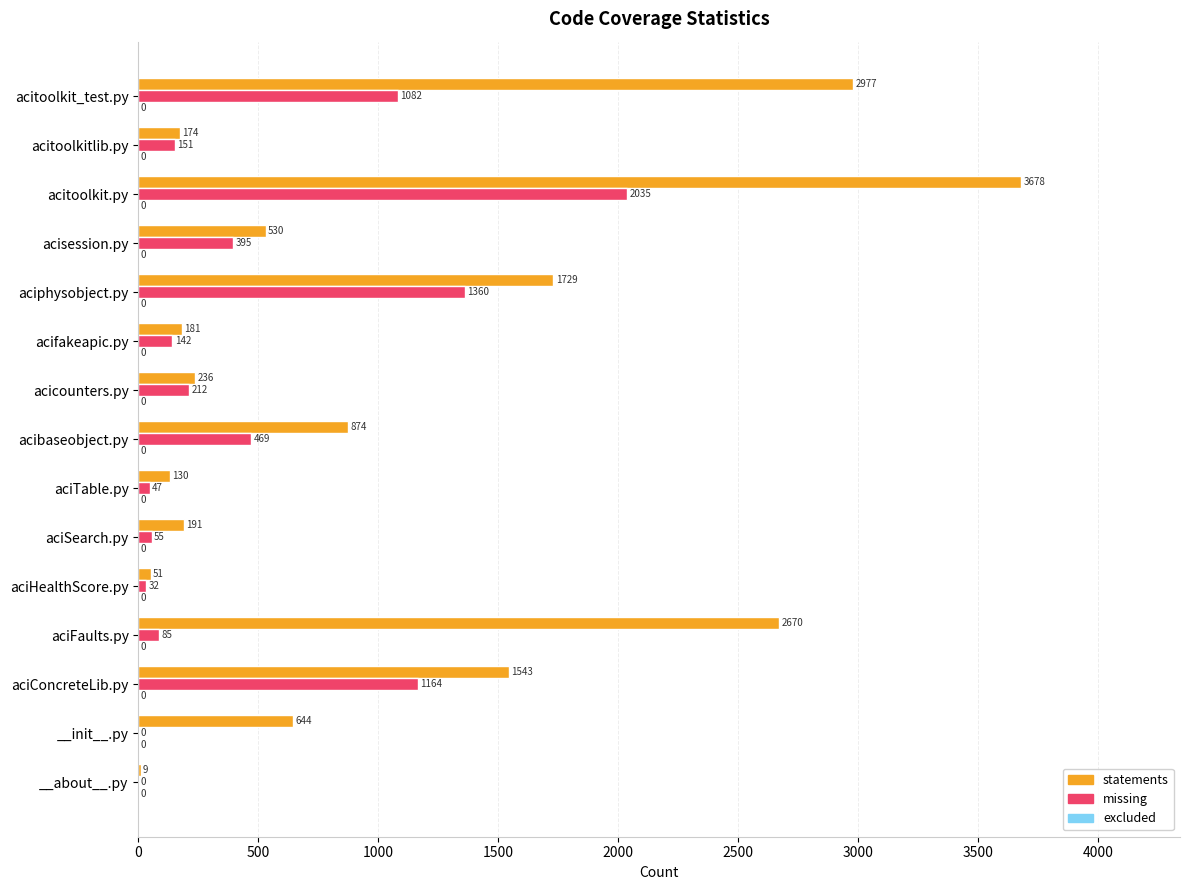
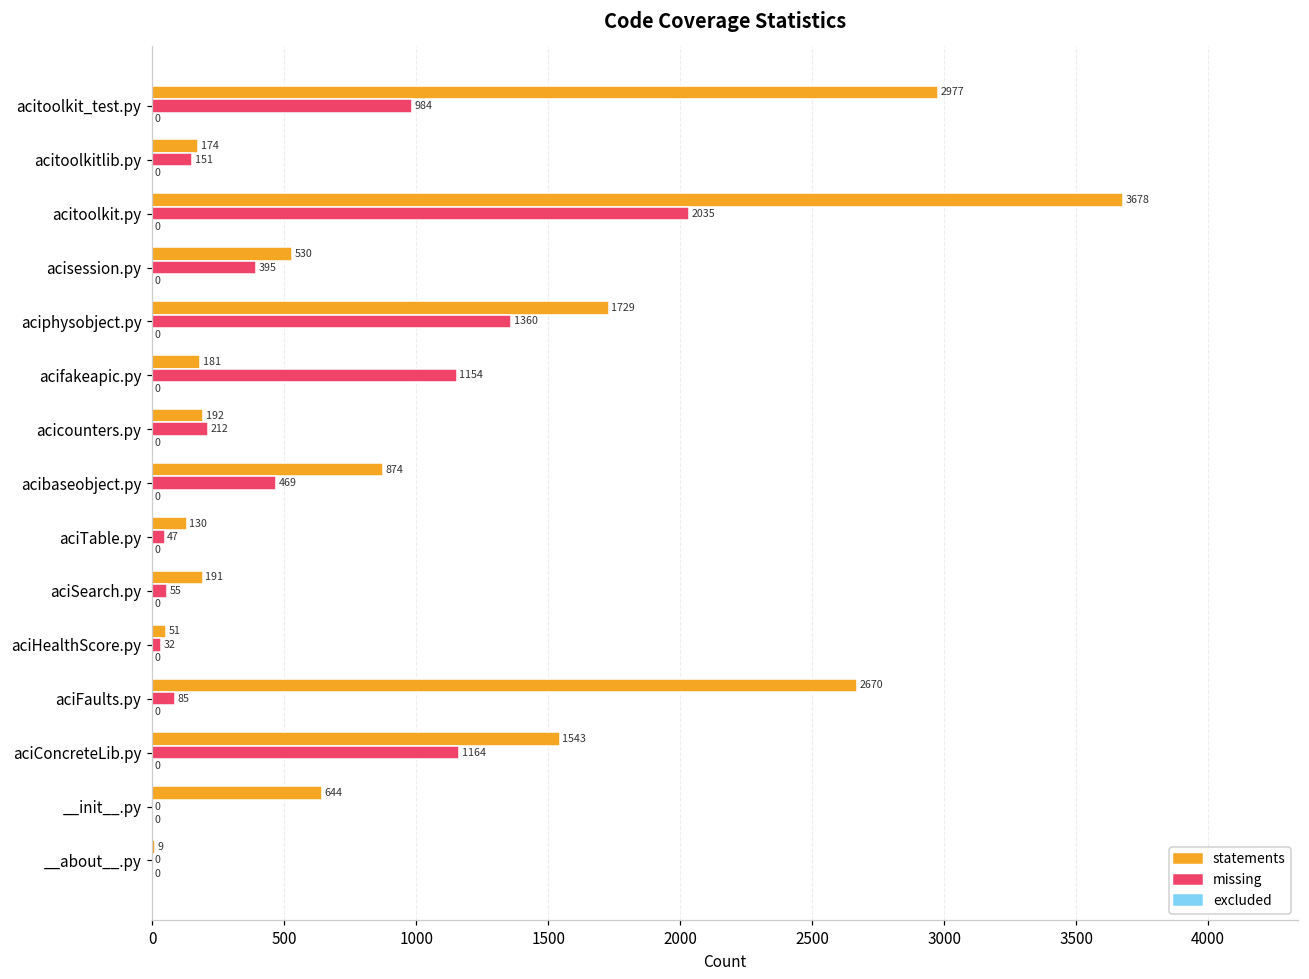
  {
    "statements": {
      "acitoolkit_test.py": 2977,
      "acitoolkitlib.py": 174,
      "acitoolkit.py": 3678,
      "acisession.py": 530,
      "aciphysobject.py": 1729,
      "acifakeapic.py": 181,
-     "acicounters.py": 236,
+     "acicounters.py": 192,
      "acibaseobject.py": 874,
      "aciTable.py": 130,
      "aciSearch.py": 191,
      "aciHealthScore.py": 51,
      "aciFaults.py": 2670,
      "aciConcreteLib.py": 1543,
      "__init__.py": 644,
      "__about__.py": 9
    },
    "missing": {
-     "acitoolkit_test.py": 1082,
+     "acitoolkit_test.py": 984,
      "acitoolkitlib.py": 151,
      "acitoolkit.py": 2035,
      "acisession.py": 395,
      "aciphysobject.py": 1360,
-     "acifakeapic.py": 142,
+     "acifakeapic.py": 1154,
      "acicounters.py": 212,
      "acibaseobject.py": 469,
      "aciTable.py": 47,
      "aciSearch.py": 55,
      "aciHealthScore.py": 32,
      "aciFaults.py": 85,
      "aciConcreteLib.py": 1164,
      "__init__.py": 0,
      "__about__.py": 0
    },
    "excluded": {
      "acitoolkit_test.py": 0,
      "acitoolkitlib.py": 0,
      "acitoolkit.py": 0,
      "acisession.py": 0,
      "aciphysobject.py": 0,
      "acifakeapic.py": 0,
      "acicounters.py": 0,
      "acibaseobject.py": 0,
      "aciTable.py": 0,
      "aciSearch.py": 0,
      "aciHealthScore.py": 0,
      "aciFaults.py": 0,
      "aciConcreteLib.py": 0,
      "__init__.py": 0,
      "__about__.py": 0
    }
  }
